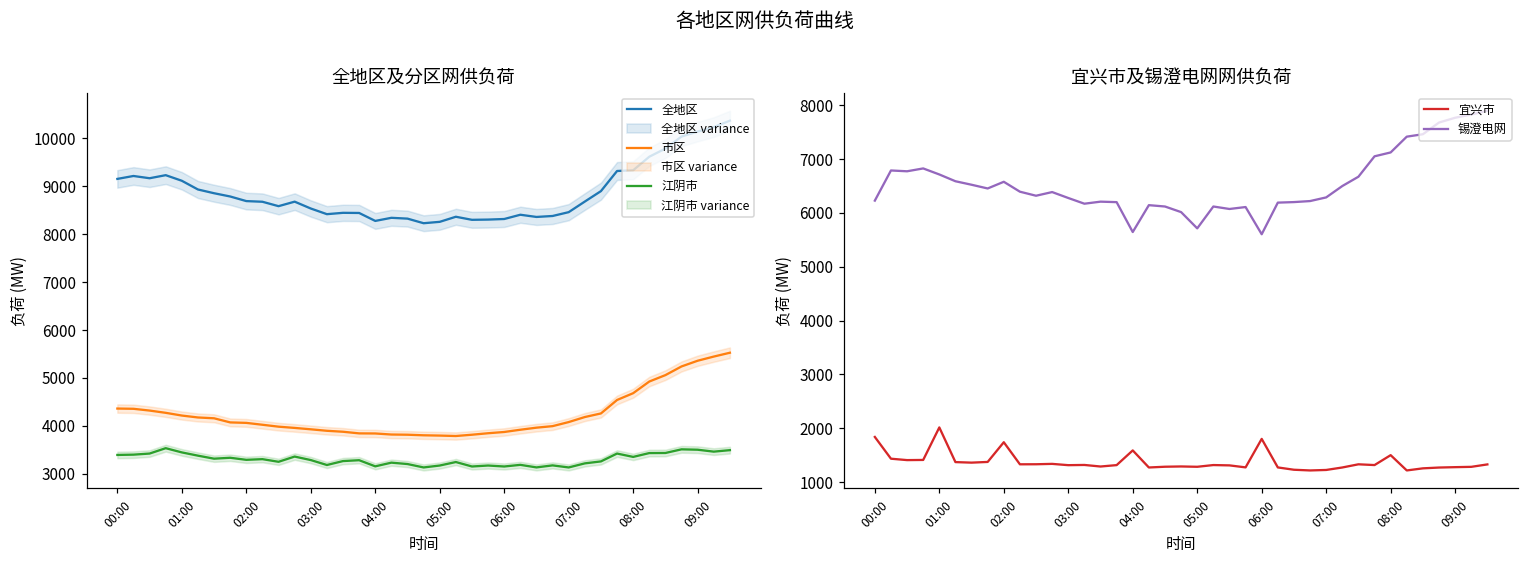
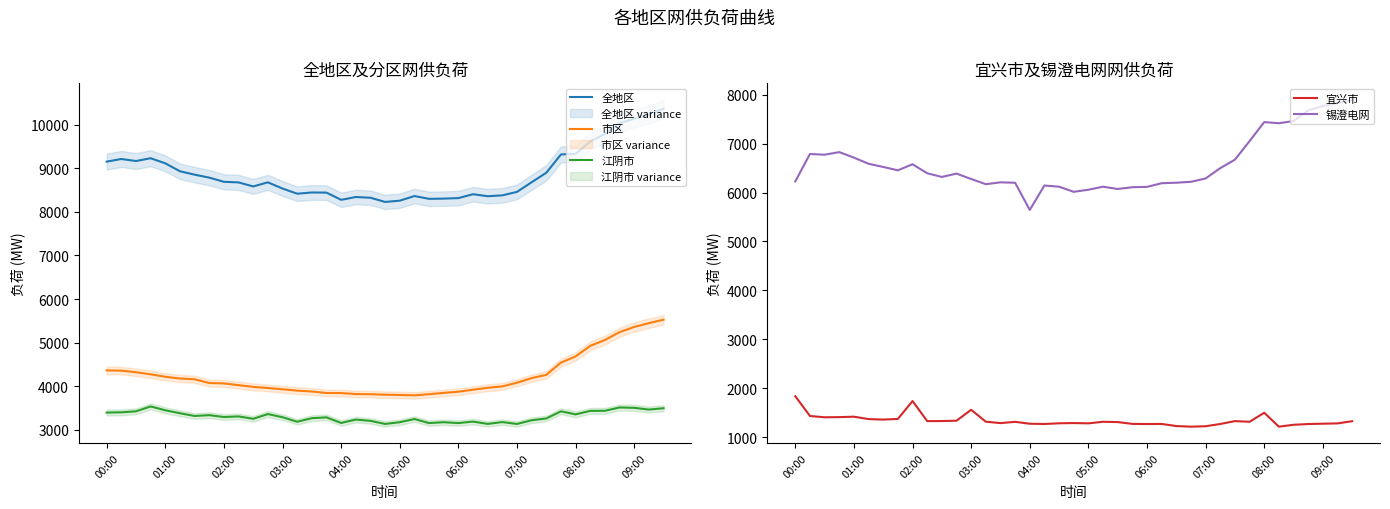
  {
    "宜兴市及锡澄电网网供负荷": {
      "宜兴市": {
        "00:00": 1800,
-       "01:00": 2000,
+       "01:00": 1400,
        "02:00": 1700,
-       "03:00": 1300,
-       "04:00": 1600,
+       "03:00": 1600,
+       "04:00": 1300,
        "05:00": 1300,
-       "06:00": 1800,
+       "06:00": 1300,
        "07:00": 1200,
        "08:00": 1500,
        "09:00": 1300
      },
      "锡澄电网": {
        "00:00": 6200,
        "01:00": 6700,
        "02:00": 6600,
        "03:00": 6300,
        "04:00": 5600,
-       "05:00": 5700,
-       "06:00": 5600,
+       "05:00": 6100,
+       "06:00": 6100,
        "07:00": 6300,
-       "08:00": 7100
+       "08:00": 7400
      }
    }
  }
